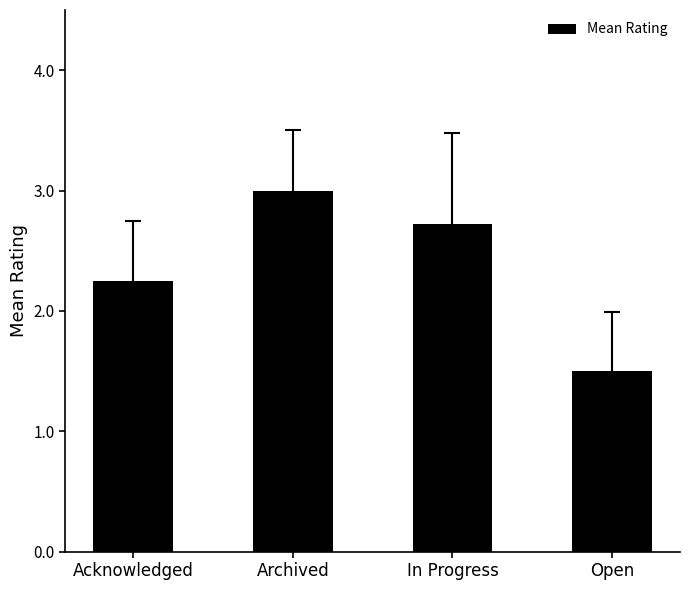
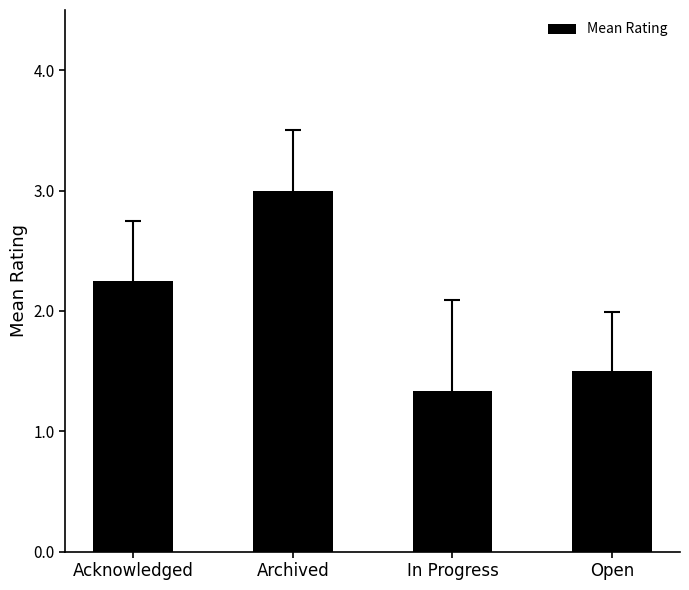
  {
    "Mean Rating": {
      "Acknowledged": 2.25,
      "Archived": 3.00,
-     "In Progress": 2.72,
+     "In Progress": 1.34,
      "Open": 1.50
    }
  }
